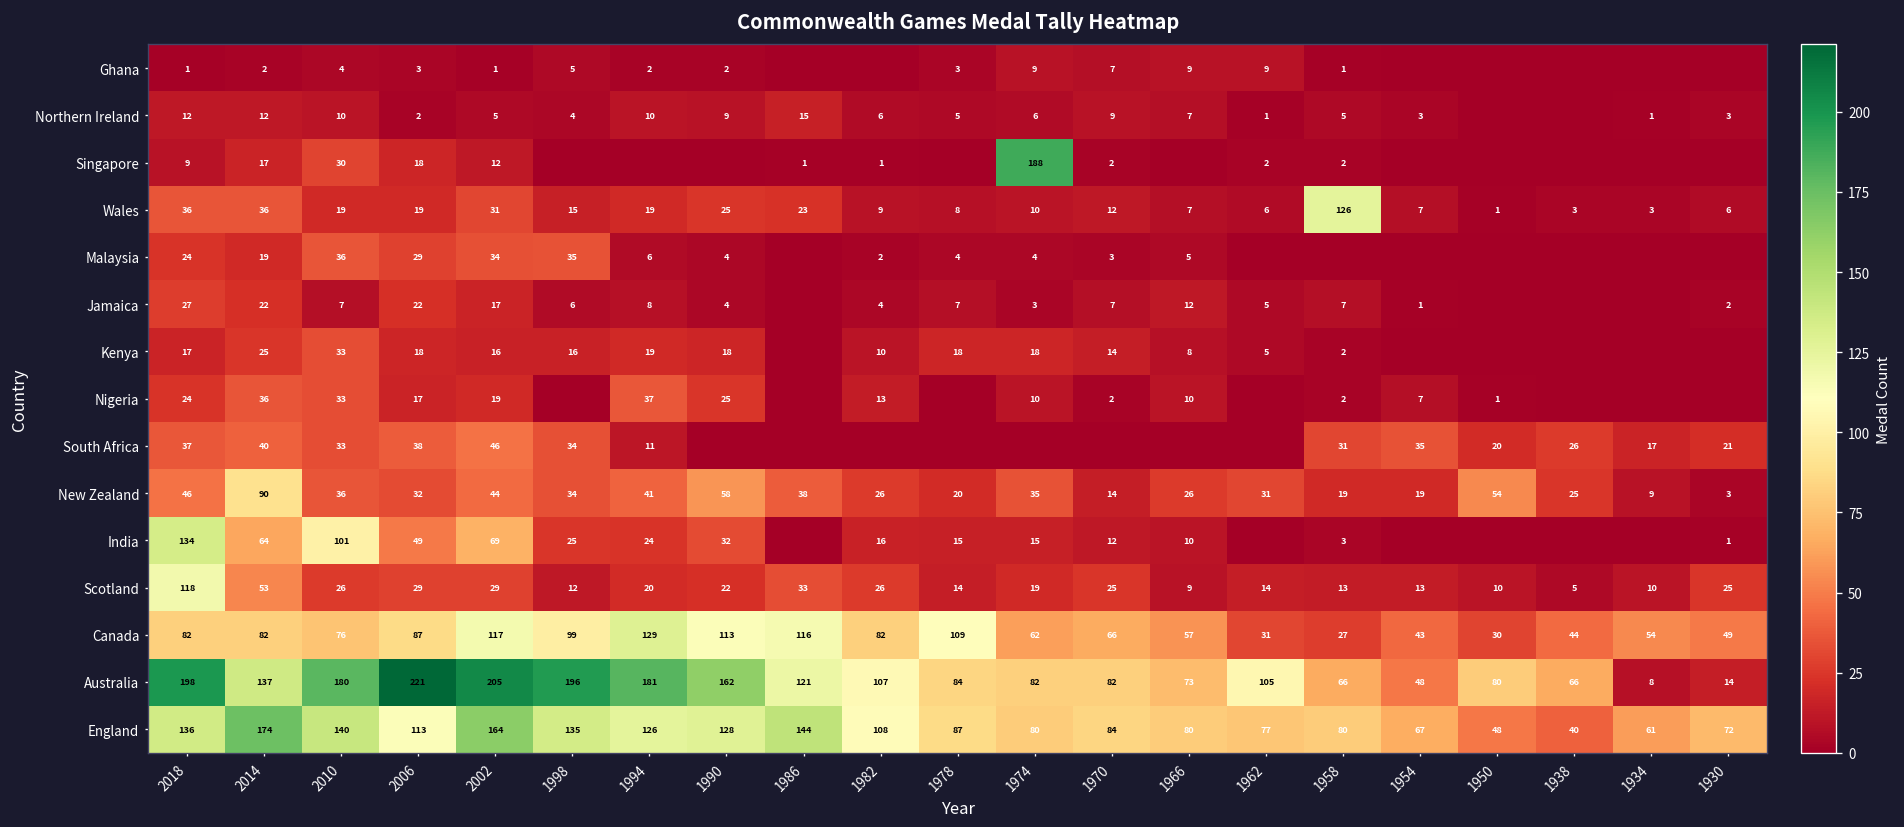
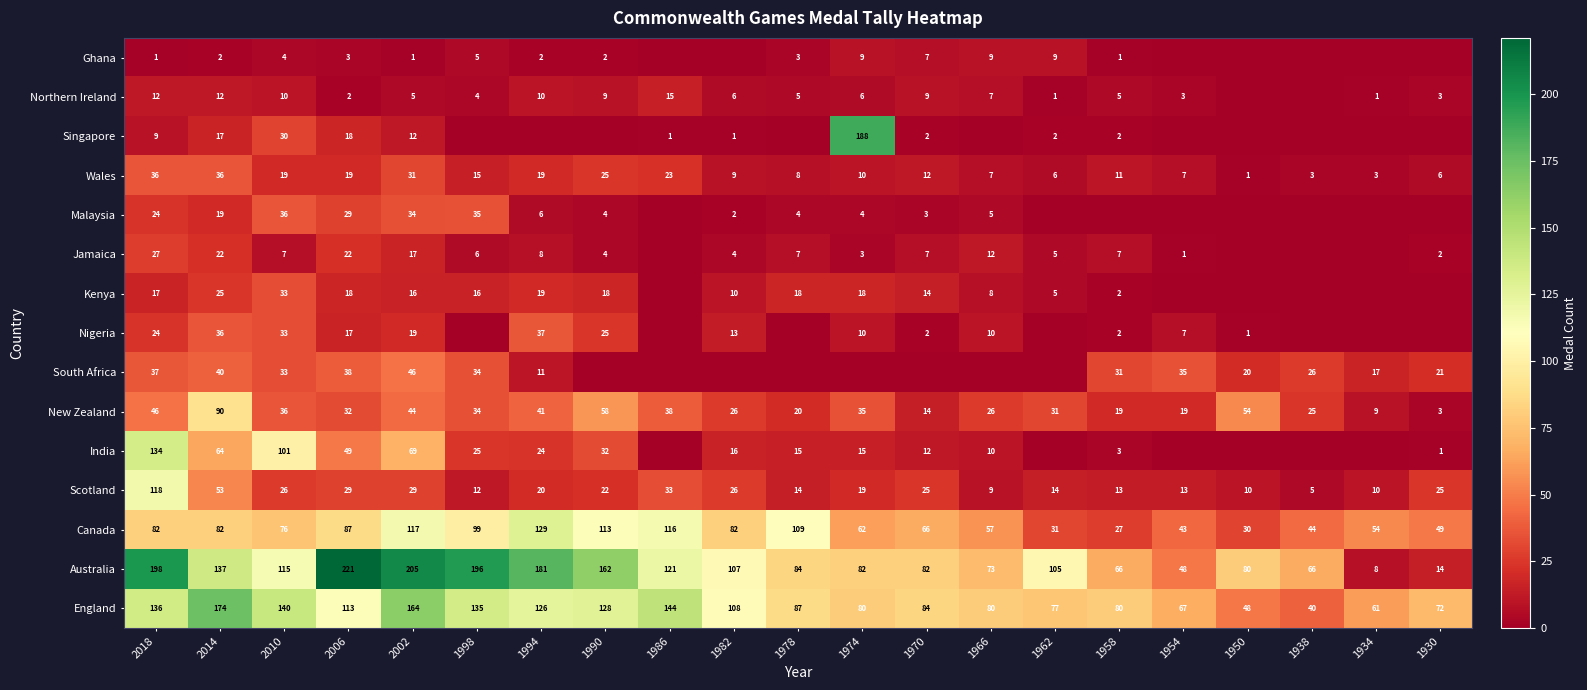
  {
    "Wales": {
      "2018": 36,
      "2014": 36,
      "2010": 19,
      "2006": 19,
      "2002": 31,
      "1998": 15,
      "1994": 19,
      "1990": 25,
      "1986": 23,
      "1982": 9,
      "1978": 8,
      "1974": 10,
      "1970": 12,
      "1966": 7,
      "1962": 6,
-     "1958": 126,
+     "1958": 11,
      "1954": 7,
      "1950": 1,
      "1938": 3,
      "1934": 3,
      "1930": 6
    },
    "Australia": {
      "2018": 198,
      "2014": 137,
-     "2010": 180,
+     "2010": 115,
      "2006": 221,
      "2002": 205,
      "1998": 196,
      "1994": 181,
      "1990": 162,
      "1986": 121,
      "1982": 107,
      "1978": 84,
      "1974": 82,
      "1970": 82,
      "1966": 73,
      "1962": 105,
      "1958": 66,
      "1954": 48,
      "1950": 80,
      "1938": 66,
      "1934": 8,
      "1930": 14
    }
  }
